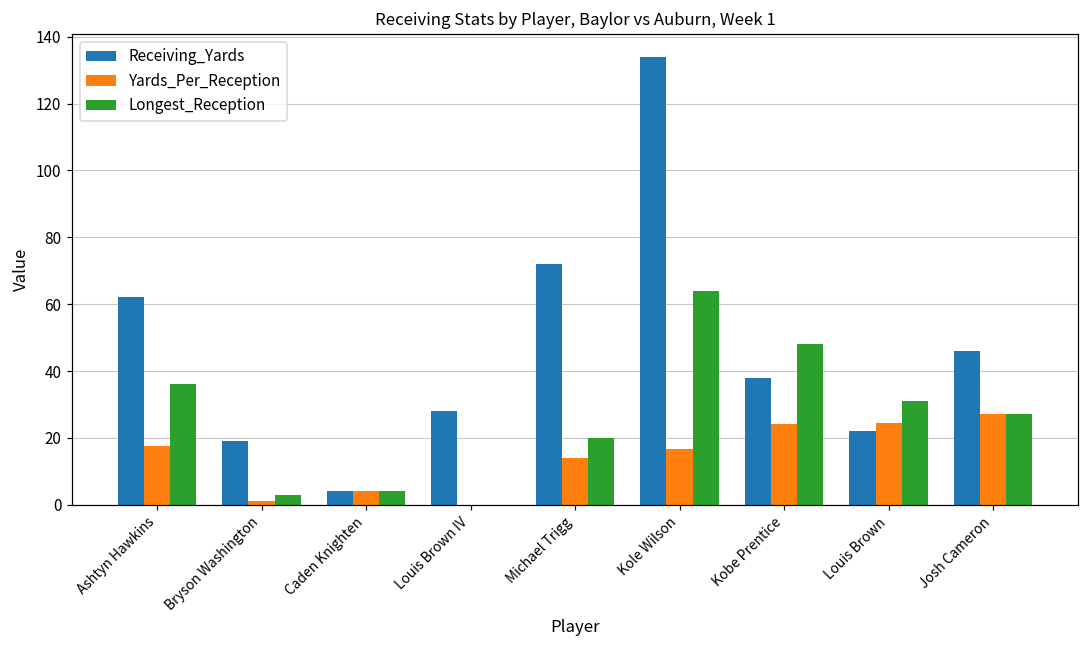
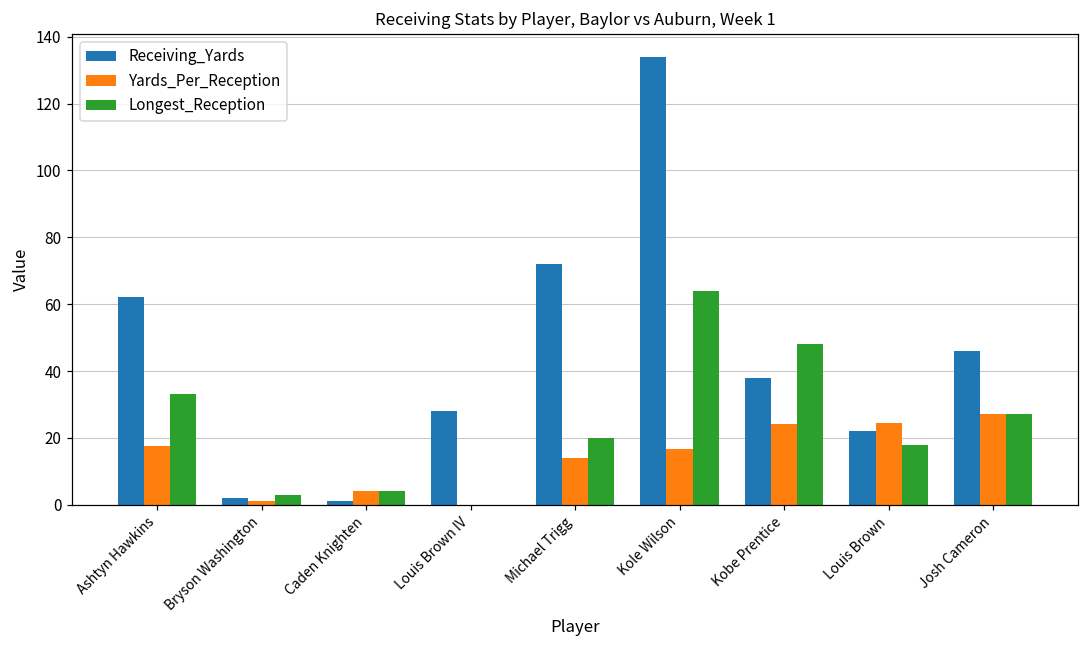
  {
    "Receiving_Yards": {
      "Ashtyn Hawkins": 62,
-     "Bryson Washington": 19,
-     "Caden Knighten": 4,
+     "Bryson Washington": 2,
+     "Caden Knighten": 1,
      "Louis Brown IV": 28,
      "Michael Trigg": 72,
      "Kole Wilson": 134,
      "Kobe Prentice": 38,
      "Louis Brown": 22,
      "Josh Cameron": 46
    },
    "Yards_Per_Reception": {
      "Ashtyn Hawkins": 18,
      "Bryson Washington": 1,
      "Caden Knighten": 4,
      "Louis Brown IV": 0,
      "Michael Trigg": 14,
      "Kole Wilson": 17,
      "Kobe Prentice": 24,
      "Louis Brown": 25,
      "Josh Cameron": 27
    },
    "Longest_Reception": {
-     "Ashtyn Hawkins": 36,
+     "Ashtyn Hawkins": 33,
      "Bryson Washington": 3,
      "Caden Knighten": 4,
      "Louis Brown IV": 0,
      "Michael Trigg": 20,
      "Kole Wilson": 64,
      "Kobe Prentice": 48,
-     "Louis Brown": 31,
+     "Louis Brown": 18,
      "Josh Cameron": 27
    }
  }
